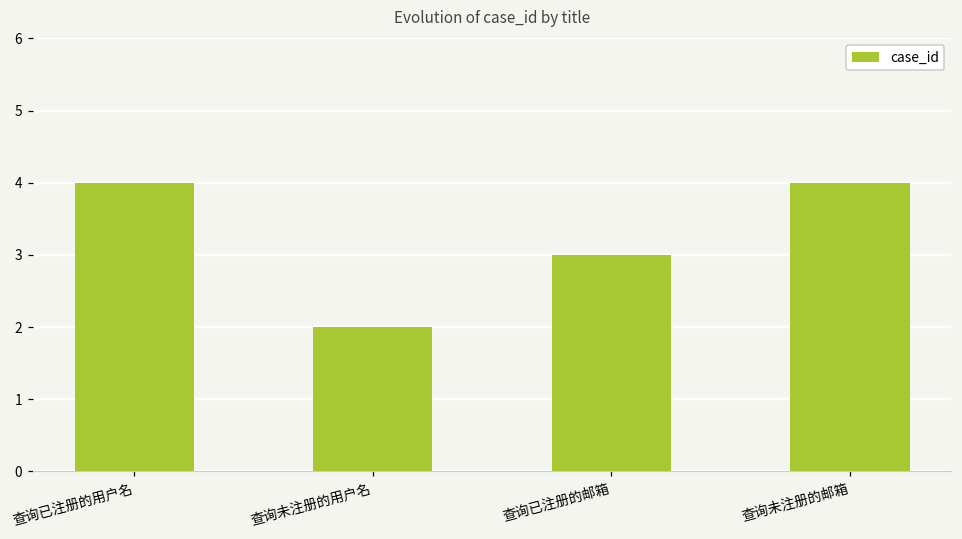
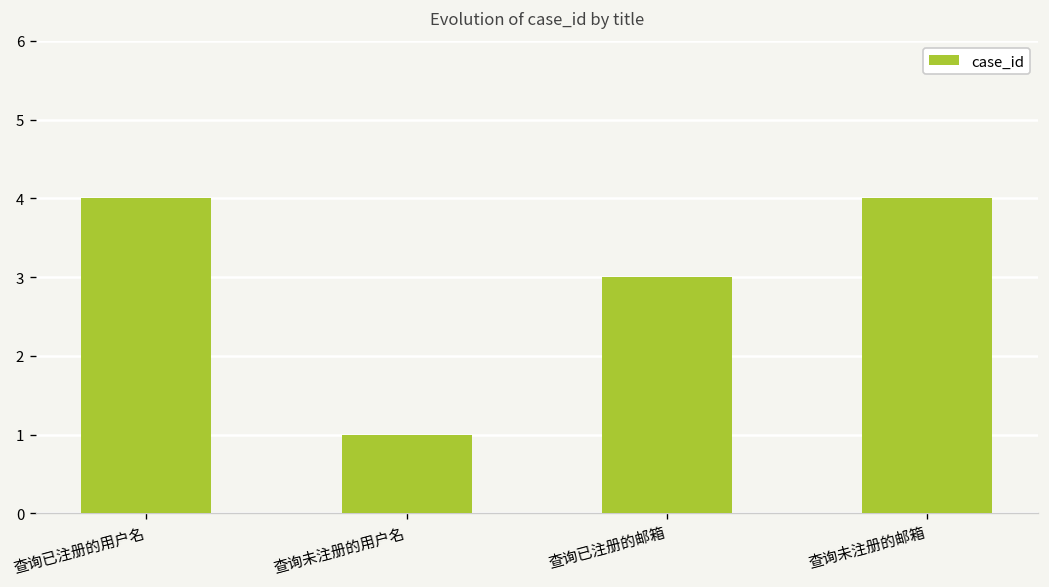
  {
    "查询已注册的用户名": 4,
-   "查询未注册的用户名": 2,
+   "查询未注册的用户名": 1,
    "查询已注册的邮箱": 3,
    "查询未注册的邮箱": 4
  }
